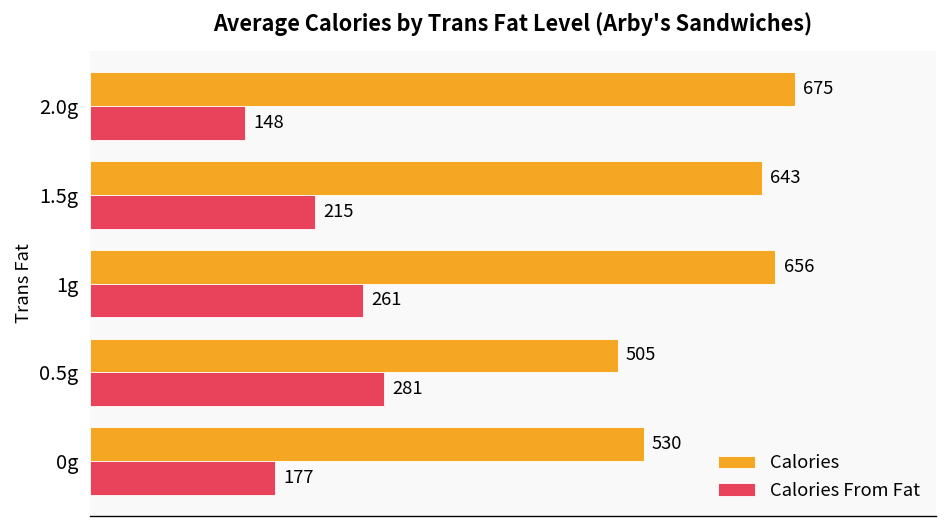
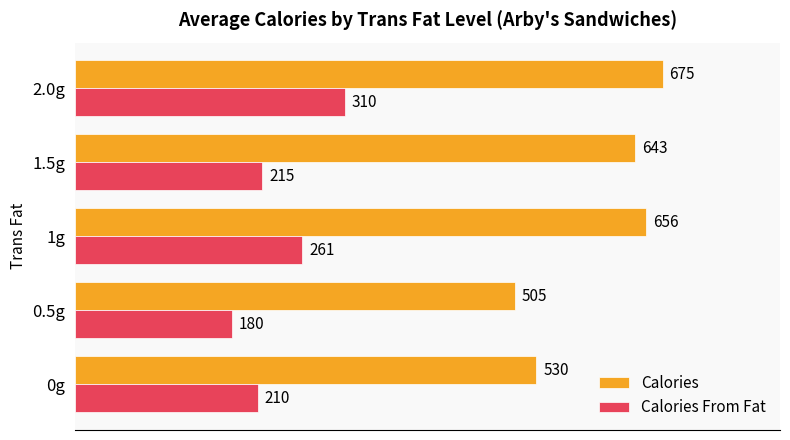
  {
    "Calories": {
      "2.0g": 675,
      "1.5g": 643,
      "1g": 656,
      "0.5g": 505,
      "0g": 530
    },
    "Calories From Fat": {
-     "2.0g": 148,
+     "2.0g": 310,
      "1.5g": 215,
      "1g": 261,
-     "0.5g": 281,
-     "0g": 177
+     "0.5g": 180,
+     "0g": 210
    }
  }
